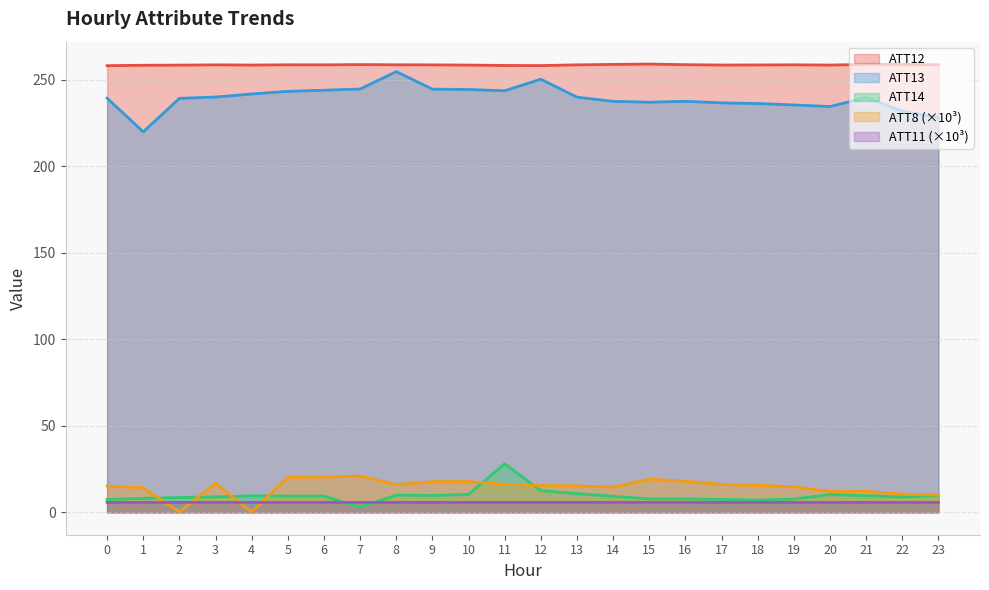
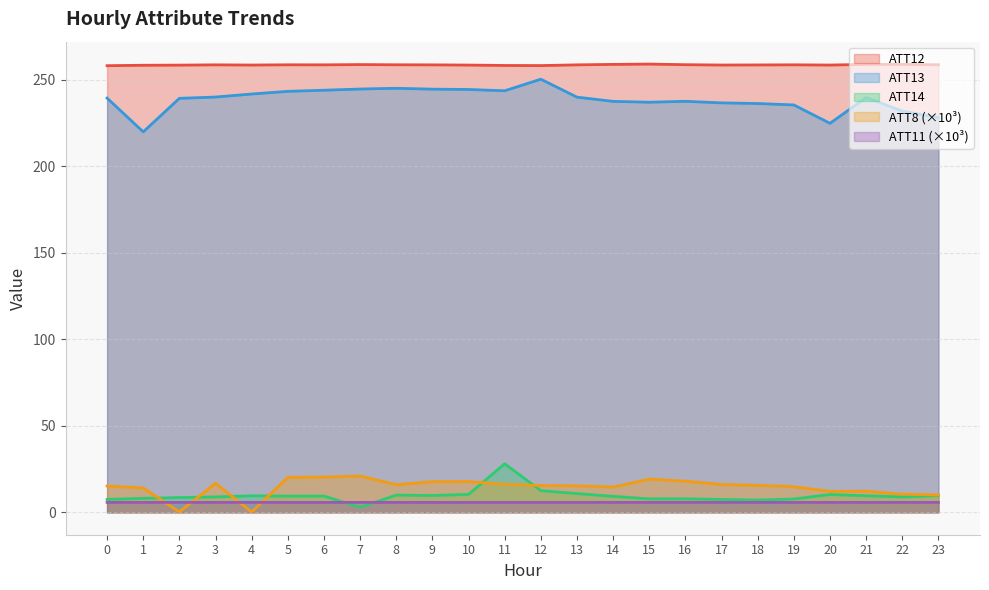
  {
    "ATT13": {
      "0": 239,
      "1": 220,
      "2": 239,
      "3": 240,
      "4": 242,
      "5": 243,
      "6": 244,
      "7": 245,
-     "8": 255,
+     "8": 245,
      "9": 245,
      "10": 244,
      "11": 244,
      "12": 250,
      "13": 240,
      "14": 238,
      "15": 237,
      "16": 238,
      "17": 237,
      "18": 236,
      "19": 236,
-     "20": 235
+     "20": 225
    },
    "ATT14": {
      "0": 7,
      "1": 8,
      "2": 9,
      "3": 9,
      "4": 10,
      "5": 9,
      "6": 9,
      "7": 3,
      "8": 10,
      "9": 10,
      "10": 10,
      "11": 28,
      "12": 13,
      "13": 11,
      "14": 9,
      "15": 8,
      "16": 8,
      "17": 7,
      "19": 8,
      "20": 10,
      "21": 10,
      "22": 9
    },
    "ATT11 (×10³)": {
      "0": 6,
      "1": 6,
      "2": 6,
      "3": 6,
      "4": 6,
      "5": 6,
      "6": 6,
      "7": 6,
      "8": 6,
      "9": 6,
      "10": 6,
      "11": 6,
      "12": 6,
      "13": 6,
      "14": 6,
      "15": 6,
      "16": 6,
      "17": 6,
      "19": 6,
      "20": 6,
      "21": 6,
      "22": 6,
      "23": 6
    }
  }
